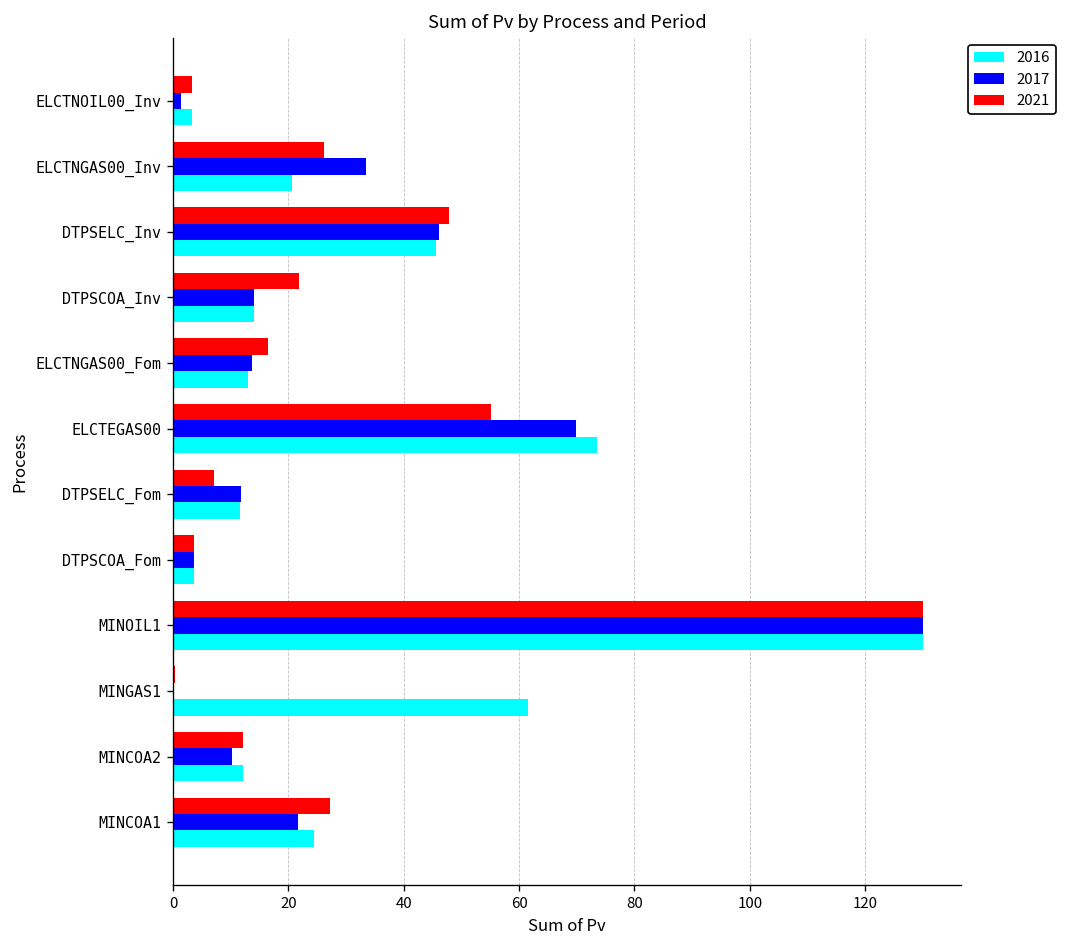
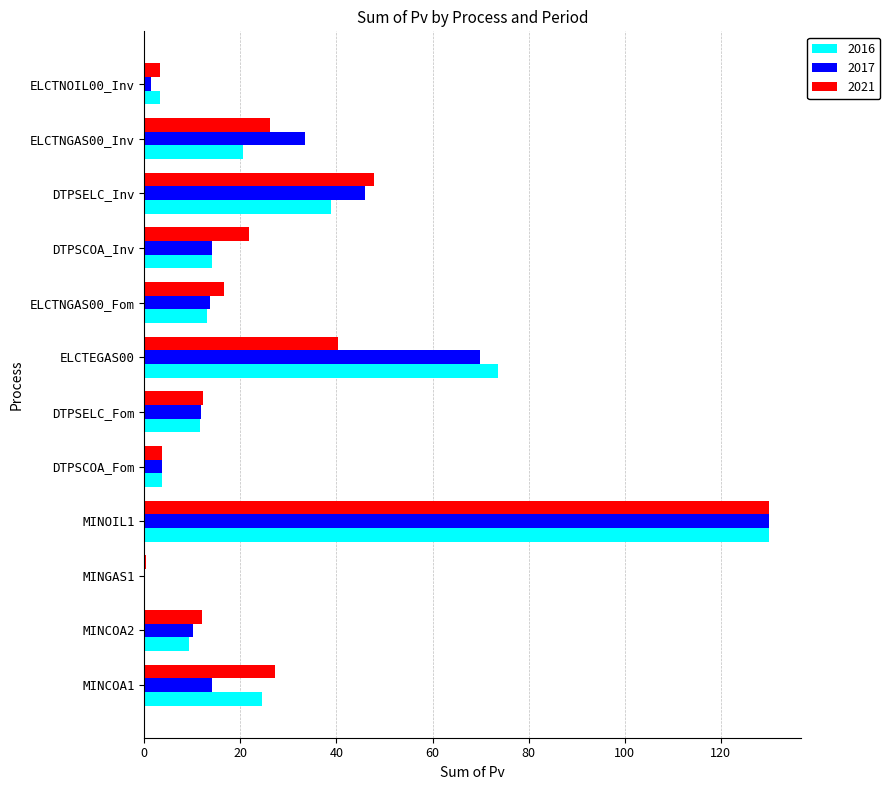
  {
    "2016": {
      "ELCTNOIL00_Inv": 3,
      "ELCTNGAS00_Inv": 21,
-     "DTPSELC_Inv": 46,
+     "DTPSELC_Inv": 39,
      "DTPSCOA_Inv": 14,
      "ELCTNGAS00_Fom": 13,
      "ELCTEGAS00": 74,
      "DTPSELC_Fom": 12,
      "DTPSCOA_Fom": 4,
      "MINOIL1": 130,
-     "MINGAS1": 62,
-     "MINCOA2": 12,
+     "MINGAS1": 0,
+     "MINCOA2": 9,
      "MINCOA1": 24
    },
    "2017": {
      "ELCTNOIL00_Inv": 1,
      "ELCTNGAS00_Inv": 34,
      "DTPSELC_Inv": 46,
      "DTPSCOA_Inv": 14,
      "ELCTNGAS00_Fom": 14,
      "ELCTEGAS00": 70,
      "DTPSELC_Fom": 12,
      "DTPSCOA_Fom": 4,
      "MINOIL1": 130,
      "MINCOA2": 10,
-     "MINCOA1": 22
+     "MINCOA1": 14
    },
    "2021": {
      "ELCTNOIL00_Inv": 3,
      "ELCTNGAS00_Inv": 26,
      "DTPSELC_Inv": 48,
      "DTPSCOA_Inv": 22,
      "ELCTNGAS00_Fom": 17,
-     "ELCTEGAS00": 55,
-     "DTPSELC_Fom": 7,
+     "ELCTEGAS00": 40,
+     "DTPSELC_Fom": 12,
      "DTPSCOA_Fom": 4,
      "MINOIL1": 130,
      "MINCOA2": 12,
      "MINCOA1": 27
    }
  }
